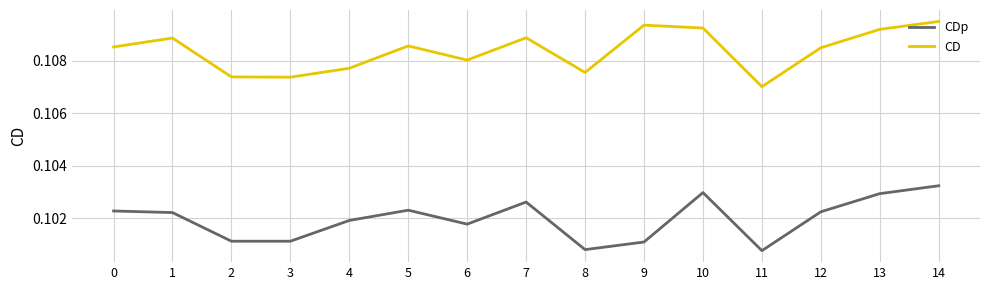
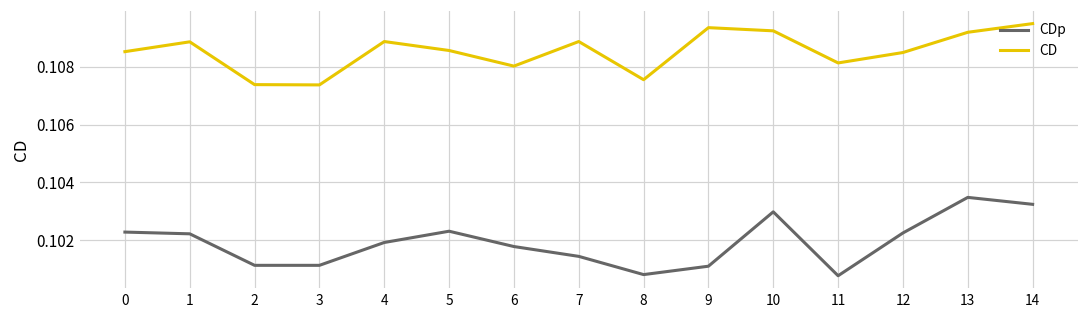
  {
    "CDp": {
      "0": 0.1023,
      "1": 0.1022,
      "2": 0.1011,
      "3": 0.1011,
      "4": 0.1019,
      "5": 0.1023,
      "6": 0.1018,
-     "7": 0.1026,
+     "7": 0.1014,
      "8": 0.1008,
      "9": 0.1011,
      "10": 0.1030,
      "11": 0.1008,
      "12": 0.1023,
-     "13": 0.1029,
+     "13": 0.1035,
      "14": 0.1032
    },
    "CD": {
      "0": 0.1085,
      "1": 0.1089,
      "2": 0.1074,
      "3": 0.1074,
-     "4": 0.1077,
+     "4": 0.1089,
      "5": 0.1086,
      "6": 0.1080,
      "7": 0.1089,
      "8": 0.1076,
      "9": 0.1094,
      "10": 0.1092,
-     "11": 0.1070,
+     "11": 0.1081,
      "12": 0.1085,
      "13": 0.1092,
      "14": 0.1095
    }
  }
